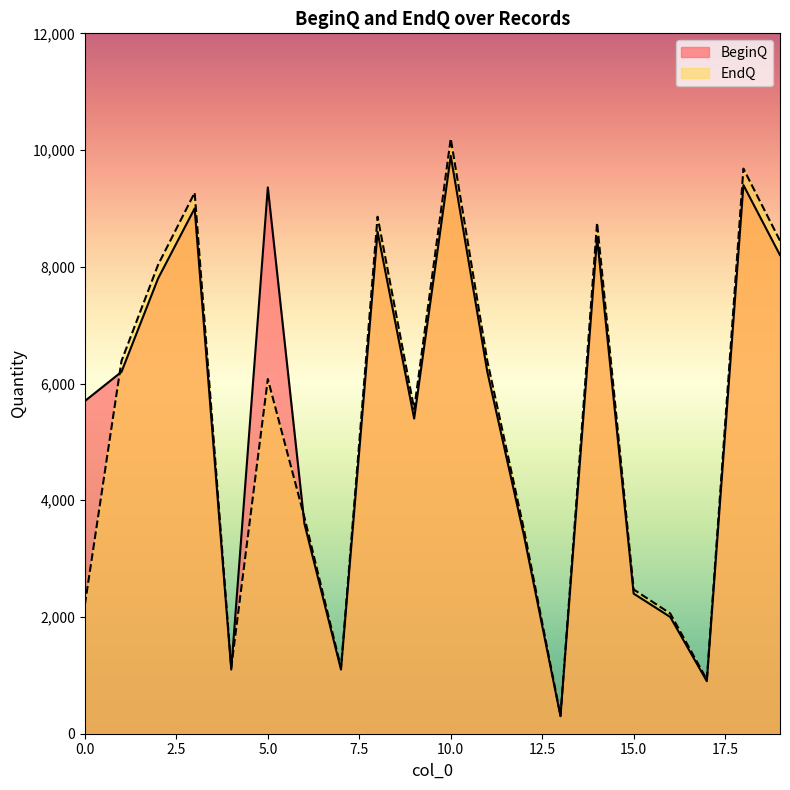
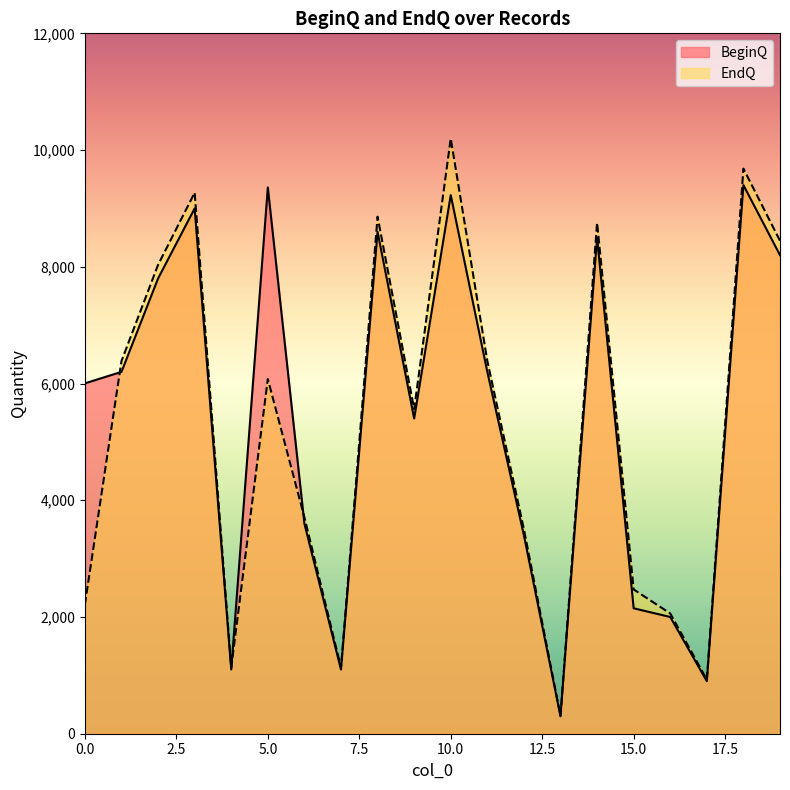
  {
    "BeginQ": {
-     "0.0": "5,700",
+     "0.0": "6,000",
      "5.0": "9,400",
-     "10.0": "9,900",
-     "15.0": "2,400"
+     "10.0": "9,200",
+     "15.0": "2,100"
    },
    "EndQ": {
      "0.0": "2,200",
      "5.0": "6,100",
      "10.0": "10,200",
      "15.0": "2,500"
    }
  }
